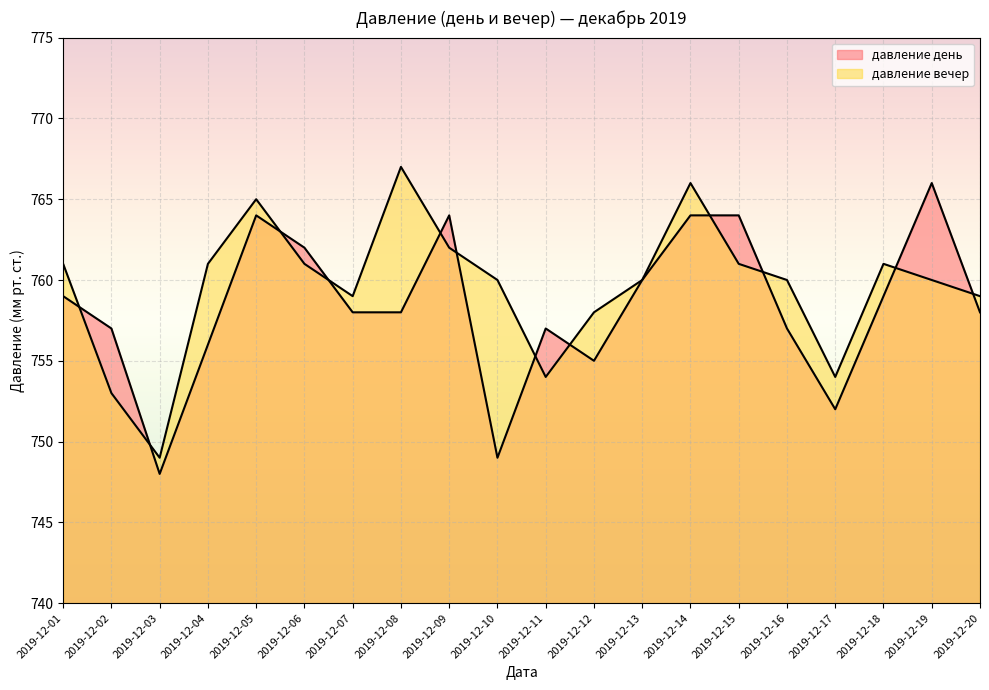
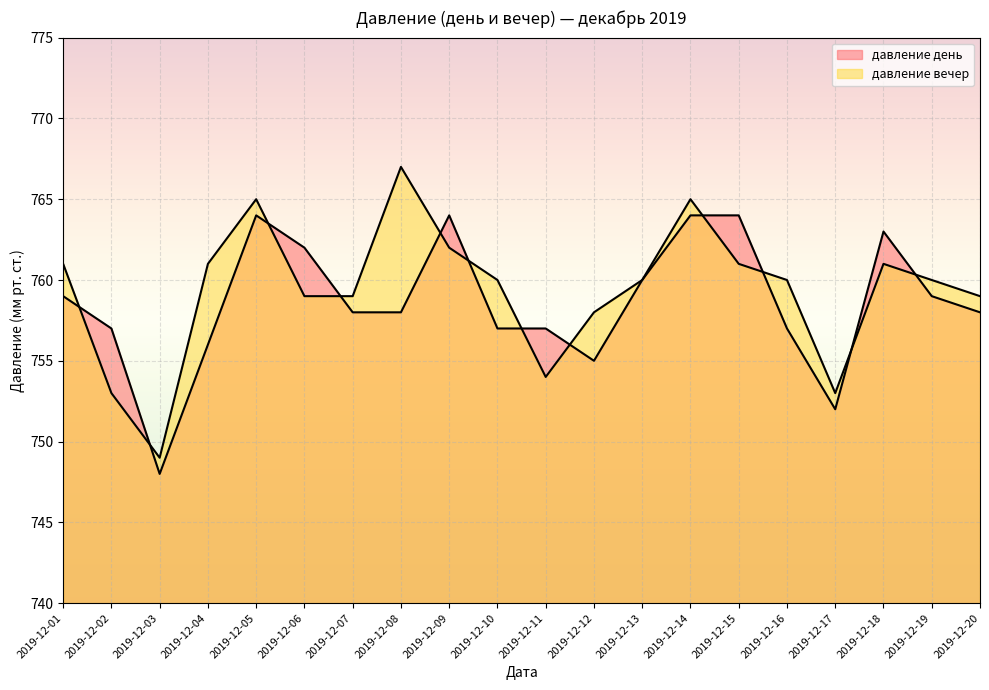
  {
    "давление день": {
      "2019-12-01": 759,
      "2019-12-02": 757,
      "2019-12-03": 748,
      "2019-12-04": 756,
      "2019-12-05": 764,
      "2019-12-06": 762,
      "2019-12-07": 758,
      "2019-12-08": 758,
      "2019-12-09": 764,
-     "2019-12-10": 749,
+     "2019-12-10": 757,
      "2019-12-11": 757,
      "2019-12-12": 755,
      "2019-12-14": 764,
      "2019-12-15": 764,
      "2019-12-16": 757,
      "2019-12-17": 752,
-     "2019-12-18": 759,
-     "2019-12-19": 766,
+     "2019-12-18": 763,
+     "2019-12-19": 759,
      "2019-12-20": 758
    },
    "давление вечер": {
      "2019-12-01": 761,
      "2019-12-02": 753,
      "2019-12-03": 749,
      "2019-12-04": 761,
      "2019-12-05": 765,
-     "2019-12-06": 761,
+     "2019-12-06": 759,
      "2019-12-07": 759,
      "2019-12-08": 767,
      "2019-12-09": 762,
      "2019-12-10": 760,
      "2019-12-11": 754,
      "2019-12-12": 758,
-     "2019-12-14": 766,
+     "2019-12-14": 765,
      "2019-12-15": 761,
      "2019-12-16": 760,
-     "2019-12-17": 754,
+     "2019-12-17": 753,
      "2019-12-18": 761,
      "2019-12-19": 760,
      "2019-12-20": 759
    }
  }
